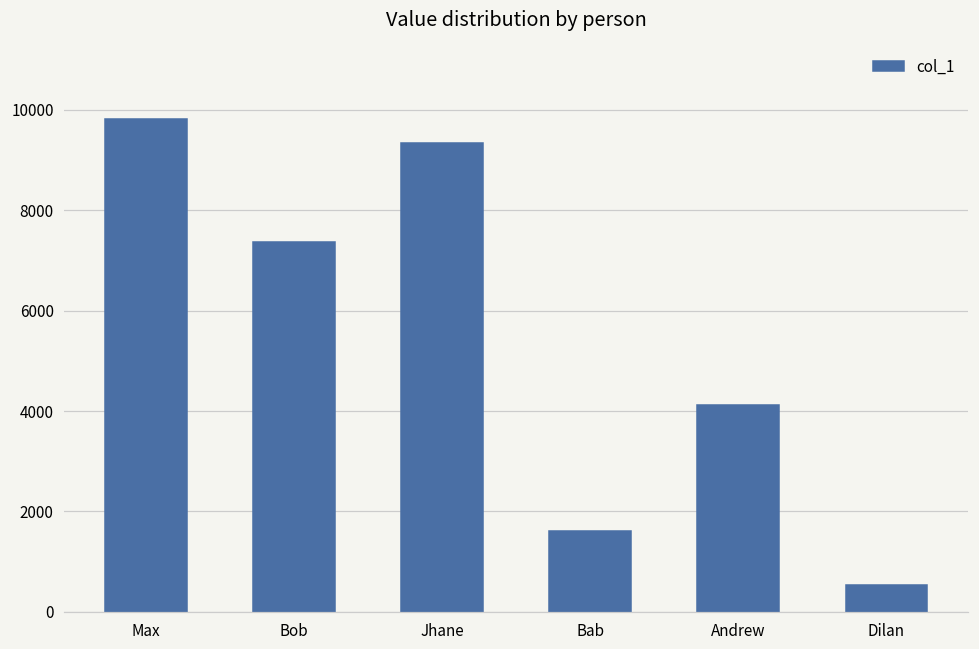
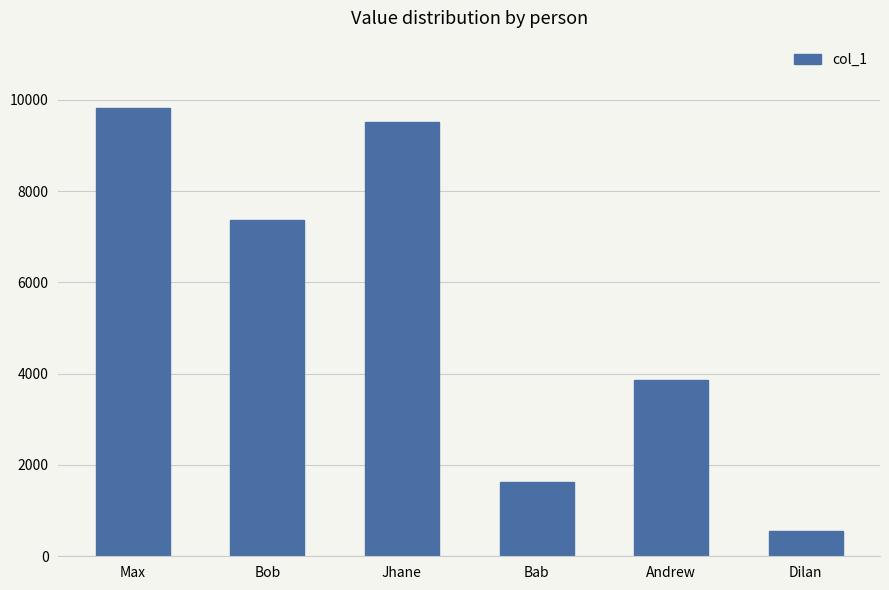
  {
    "Max": 9800,
    "Bob": 7400,
-   "Jhane": 9300,
+   "Jhane": 9500,
    "Bab": 1600,
-   "Andrew": 4100,
+   "Andrew": 3900,
    "Dilan": 500
  }
